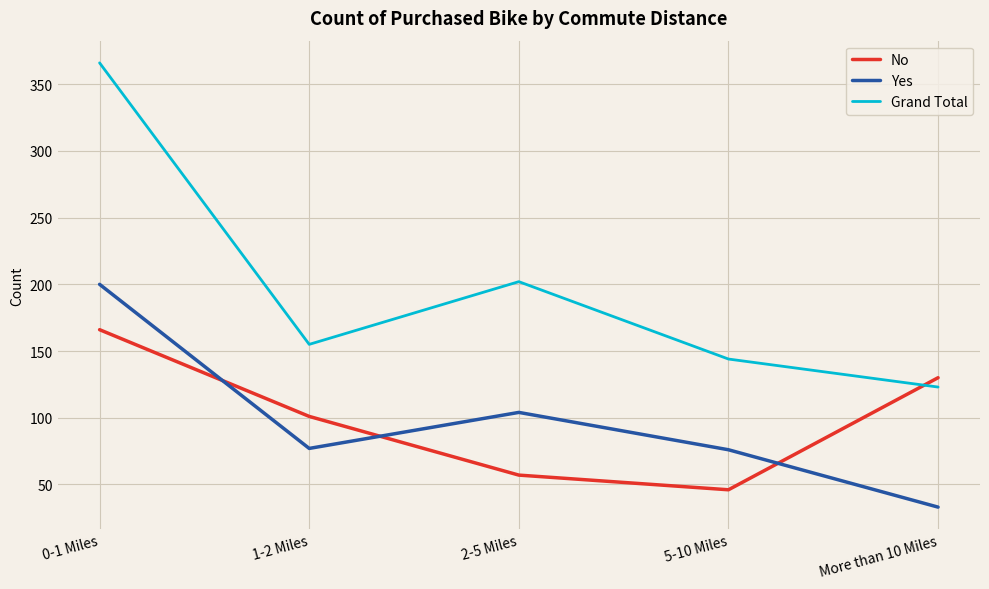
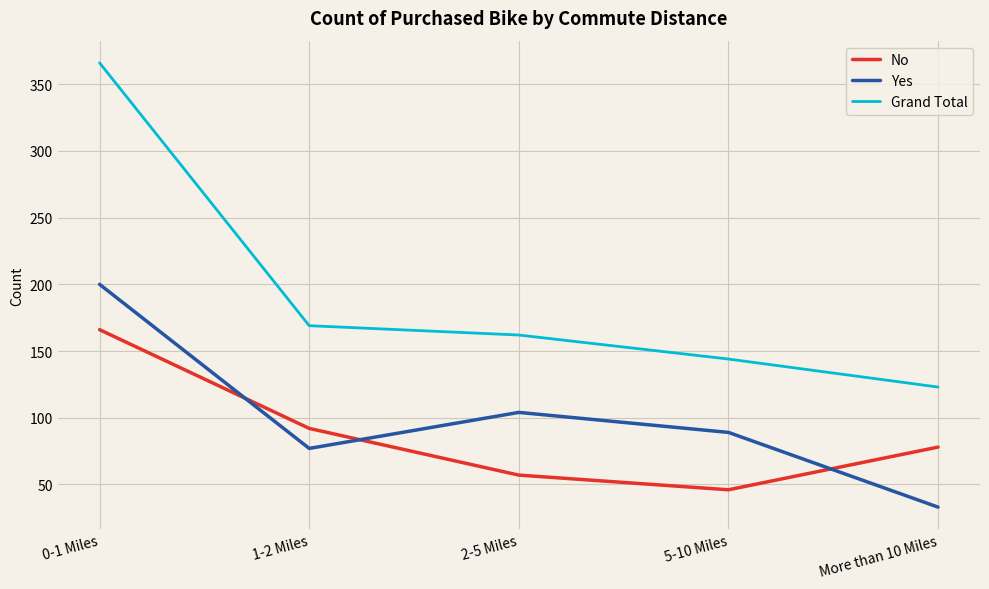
  {
    "No": {
      "0-1 Miles": 166,
-     "1-2 Miles": 101,
+     "1-2 Miles": 92,
      "2-5 Miles": 57,
      "5-10 Miles": 46,
-     "More than 10 Miles": 130
+     "More than 10 Miles": 78
    },
    "Yes": {
      "0-1 Miles": 200,
      "1-2 Miles": 77,
      "2-5 Miles": 104,
-     "5-10 Miles": 76,
+     "5-10 Miles": 89,
      "More than 10 Miles": 33
    },
    "Grand Total": {
      "0-1 Miles": 366,
-     "1-2 Miles": 155,
-     "2-5 Miles": 202,
+     "1-2 Miles": 169,
+     "2-5 Miles": 162,
      "5-10 Miles": 144,
      "More than 10 Miles": 123
    }
  }
